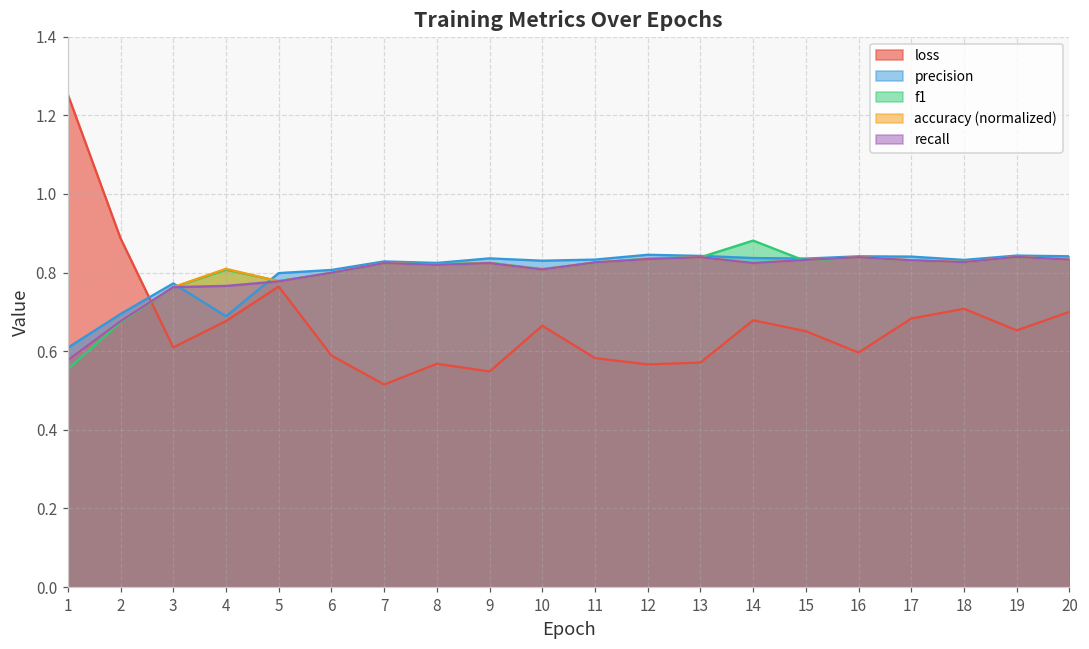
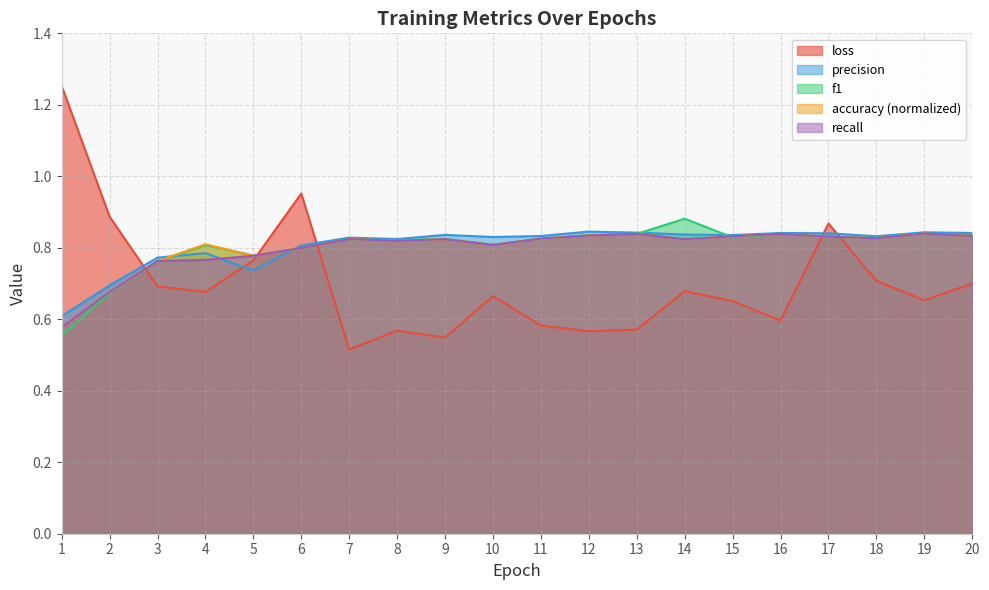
  {
    "loss": {
      "1": 1.25,
      "2": 0.89,
-     "3": 0.61,
+     "3": 0.69,
      "4": 0.68,
      "5": 0.76,
-     "6": 0.59,
+     "6": 0.95,
      "7": 0.52,
      "8": 0.57,
      "9": 0.55,
      "10": 0.66,
      "11": 0.58,
      "12": 0.57,
      "13": 0.57,
      "14": 0.68,
      "15": 0.65,
      "16": 0.60,
-     "17": 0.68,
+     "17": 0.87,
      "18": 0.71,
      "19": 0.65,
      "20": 0.70
    },
    "precision": {
      "1": 0.61,
      "2": 0.69,
      "3": 0.77,
-     "4": 0.69,
-     "5": 0.80,
+     "4": 0.79,
+     "5": 0.74,
      "6": 0.81,
      "9": 0.84,
      "10": 0.83,
      "11": 0.83,
      "12": 0.85,
      "14": 0.84,
      "17": 0.84
    },
    "f1": {
      "1": 0.55,
      "14": 0.88
    },
    "recall": {
      "4": 0.77
    }
  }
